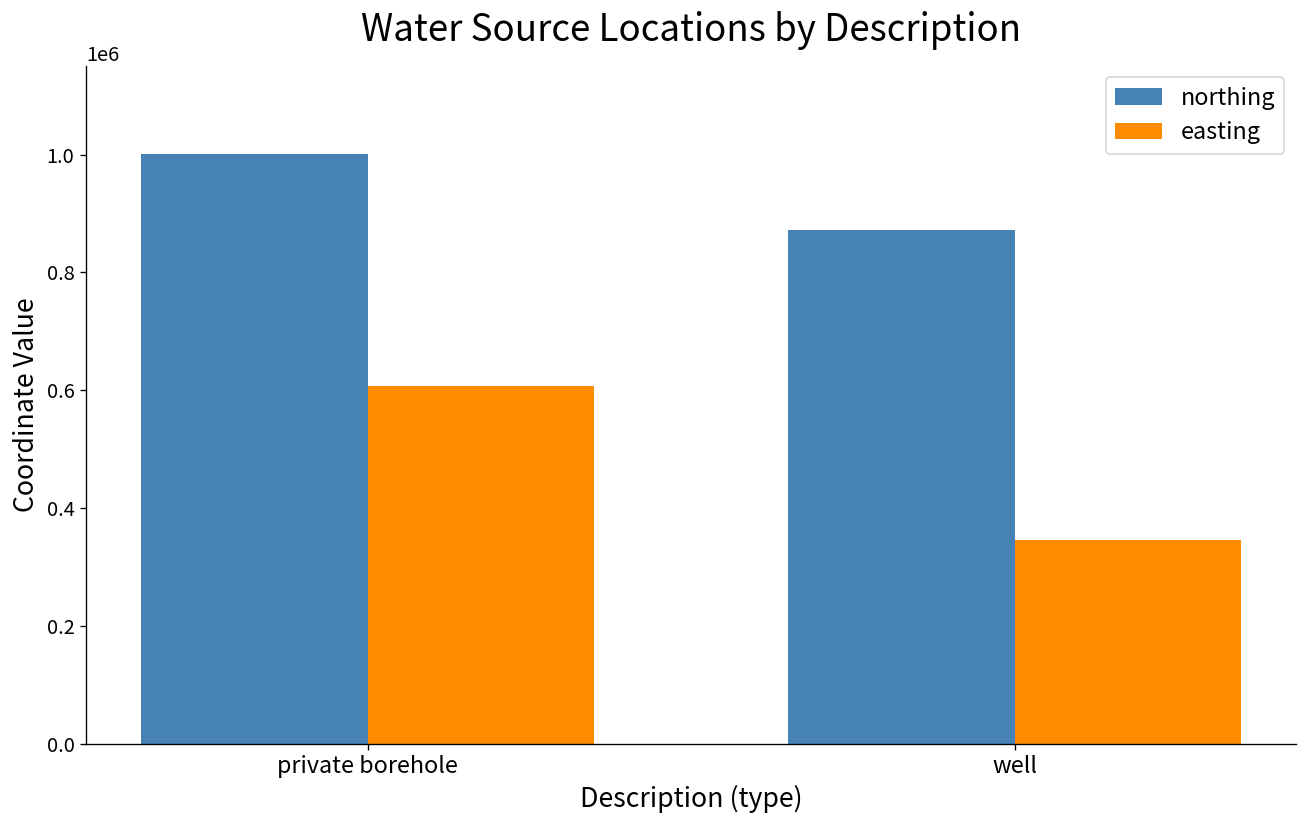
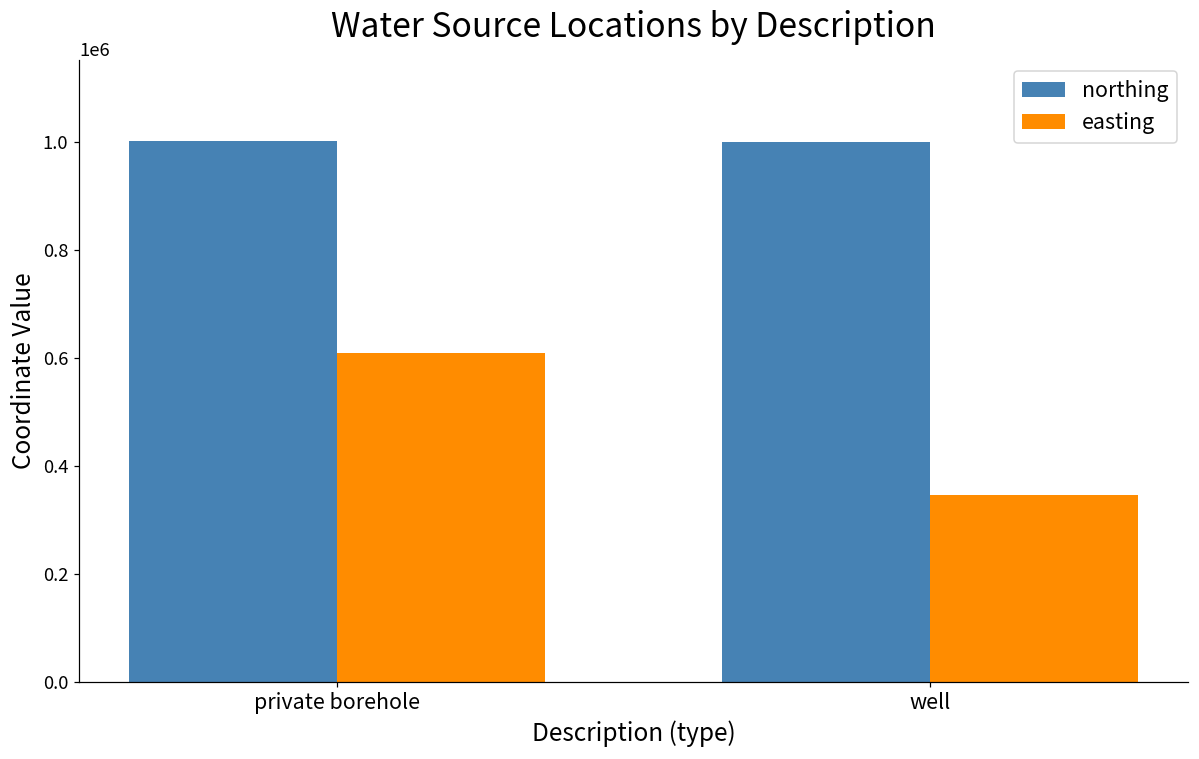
  {
    "northing": {
      "private borehole": 1000000,
-     "well": 870000
+     "well": 1000000
    },
    "easting": {
      "private borehole": 610000,
      "well": 350000
    }
  }
